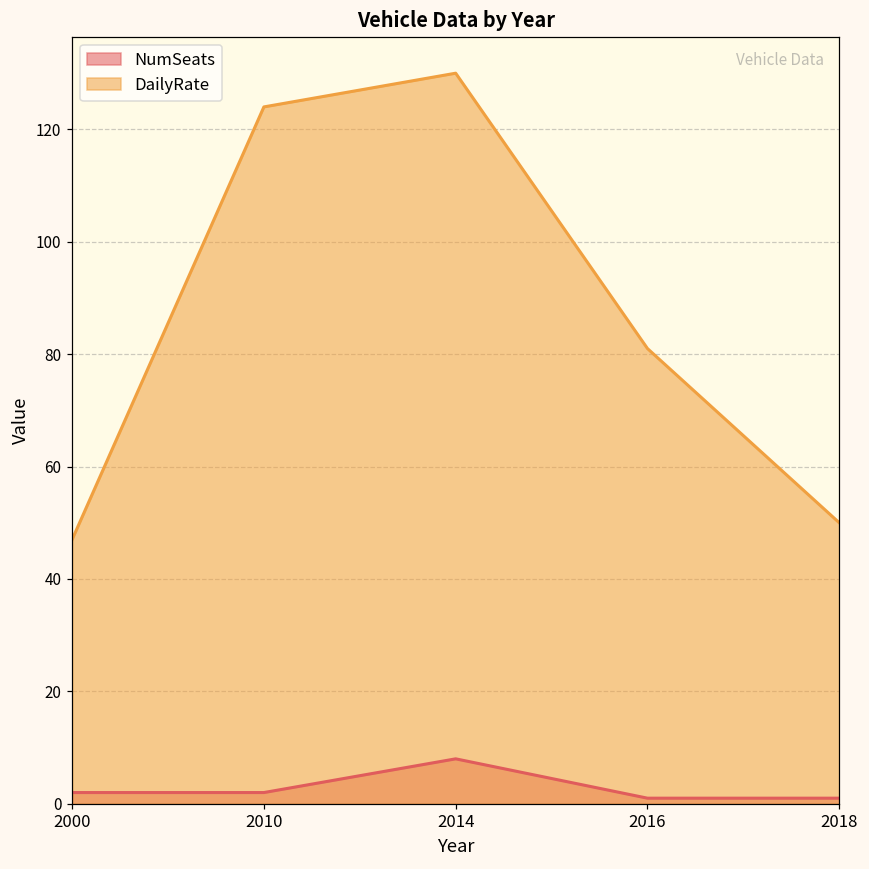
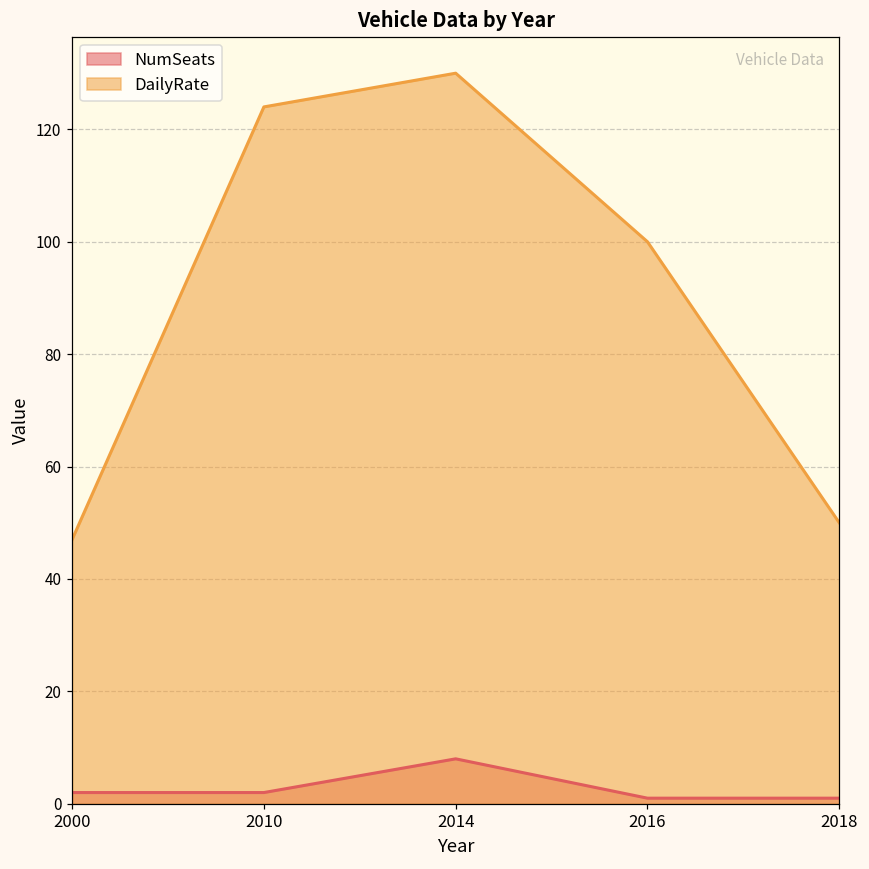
  {
    "NumSeats": {
      "2000": 2,
      "2010": 2,
      "2014": 8,
      "2016": 1,
      "2018": 1
    },
    "DailyRate": {
      "2000": 47,
      "2010": 124,
      "2014": 130,
-     "2016": 81,
+     "2016": 100,
      "2018": 50
    }
  }
